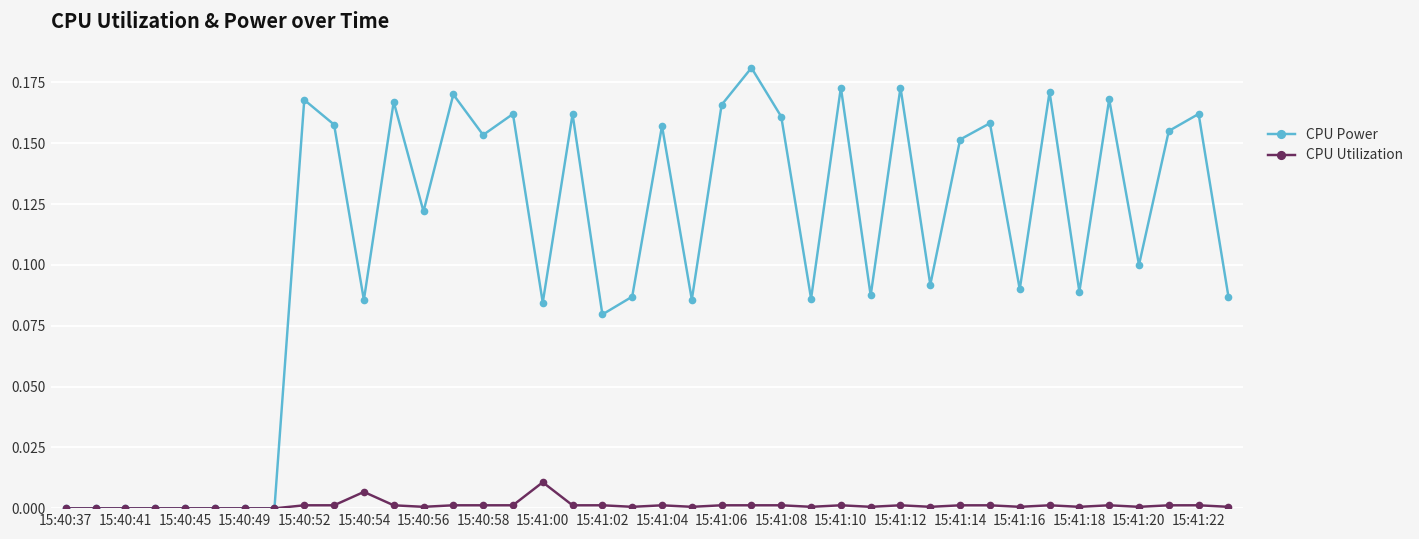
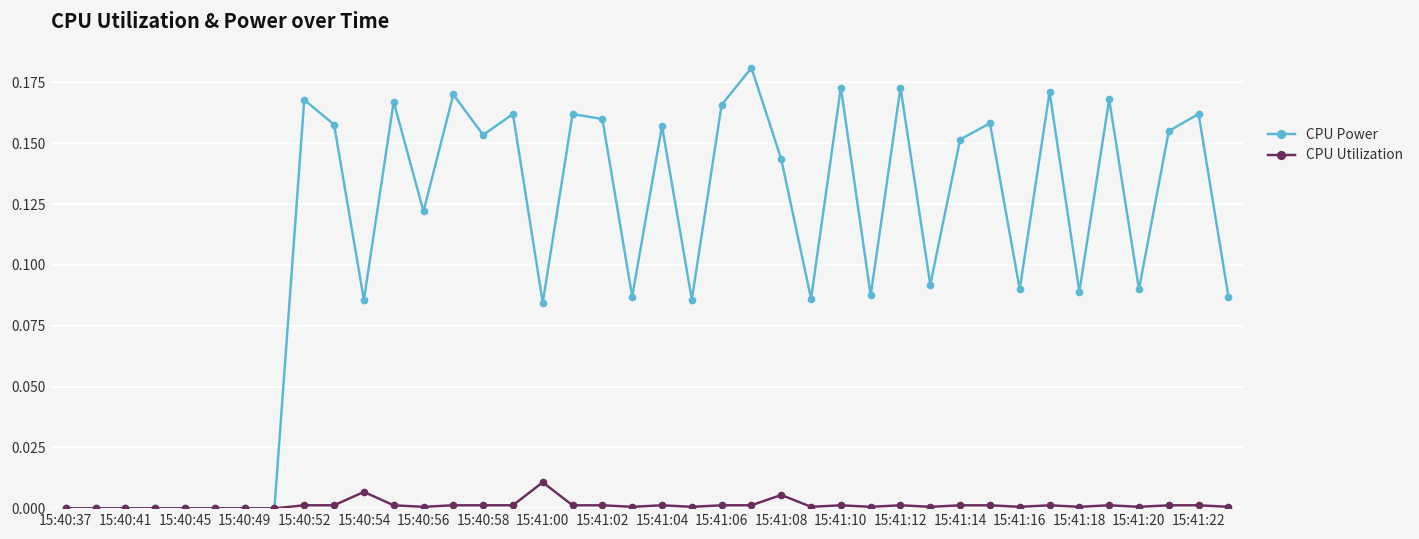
  {
    "CPU Power": {
      "15:40:52": 0.168,
      "15:40:54": 0.086,
      "15:40:56": 0.122,
      "15:40:58": 0.153,
      "15:41:00": 0.085,
-     "15:41:02": 0.080,
+     "15:41:02": 0.160,
      "15:41:04": 0.157,
      "15:41:06": 0.166,
-     "15:41:08": 0.161,
+     "15:41:08": 0.143,
      "15:41:10": 0.173,
      "15:41:12": 0.173,
      "15:41:14": 0.152,
      "15:41:16": 0.090,
      "15:41:18": 0.089,
-     "15:41:20": 0.10,
+     "15:41:20": 0.09,
      "15:41:22": 0.162
    },
    "CPU Utilization": {
      "15:40:52": 0.001,
      "15:40:54": 0.007,
      "15:40:56": 0.001,
      "15:40:58": 0.001,
      "15:41:00": 0.011,
      "15:41:02": 0.001,
      "15:41:04": 0.001,
      "15:41:06": 0.001,
-     "15:41:08": 0.001,
+     "15:41:08": 0.006,
      "15:41:10": 0.001,
      "15:41:12": 0.001,
      "15:41:14": 0.001,
      "15:41:16": 0.001,
      "15:41:18": 0.001,
      "15:41:20": 0.001,
      "15:41:22": 0.001
    }
  }
